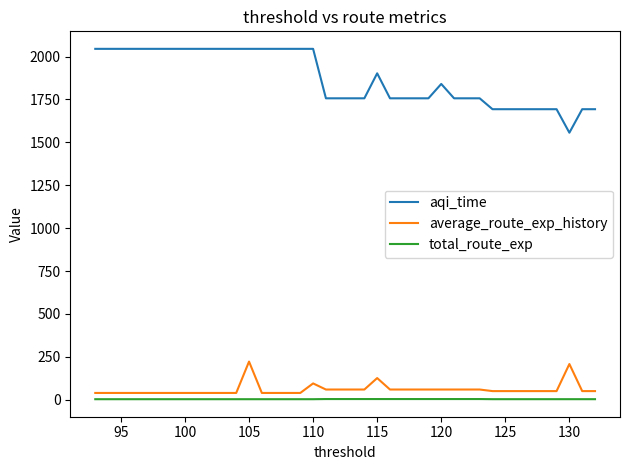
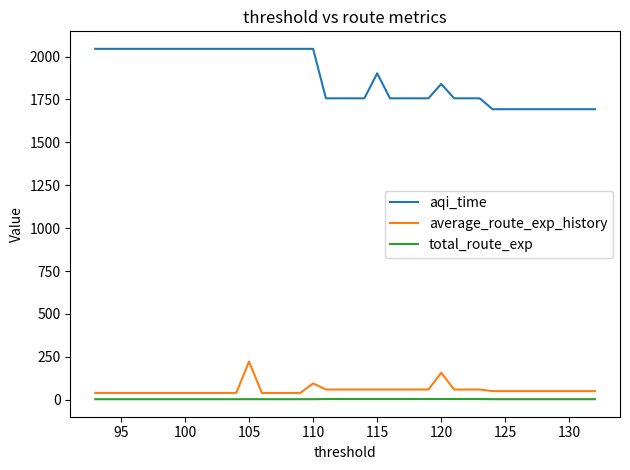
  {
    "aqi_time": {
      "95": 2040,
      "100": 2040,
      "105": 2040,
      "110": 2040,
      "115": 1900,
      "120": 1840,
      "125": 1690,
-     "130": 1560
+     "130": 1690
    },
    "average_route_exp_history": {
      "95": 40,
      "100": 40,
      "105": 220,
      "110": 100,
-     "115": 130,
-     "120": 60,
+     "115": 60,
+     "120": 160,
      "125": 50,
-     "130": 210
+     "130": 50
    },
    "total_route_exp": {
      "95": 0,
      "100": 0,
      "105": 0,
      "110": 0,
      "115": 0,
      "120": 0,
      "125": 0,
      "130": 0
    }
  }
